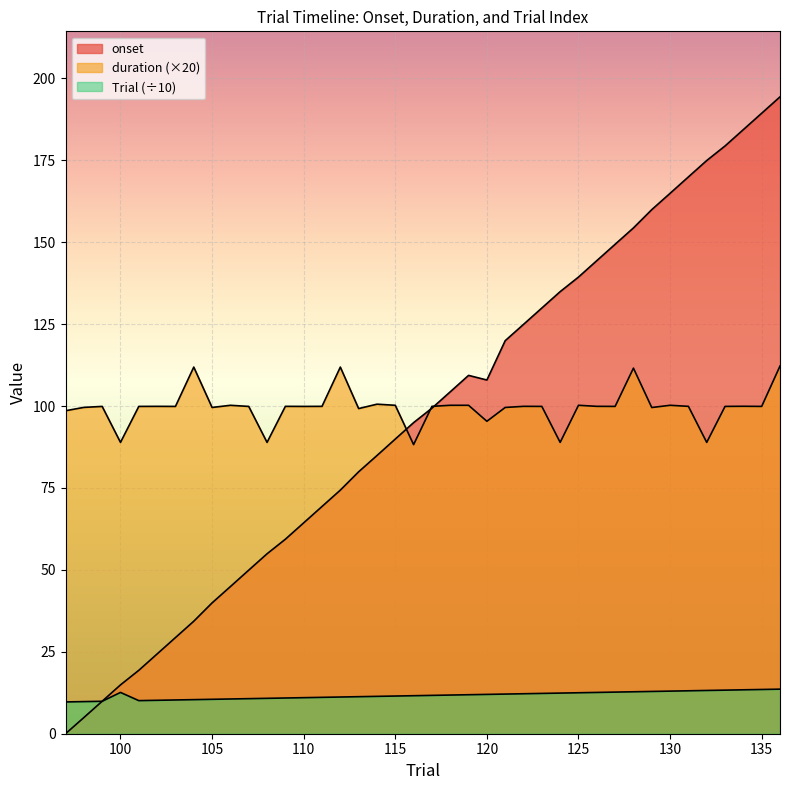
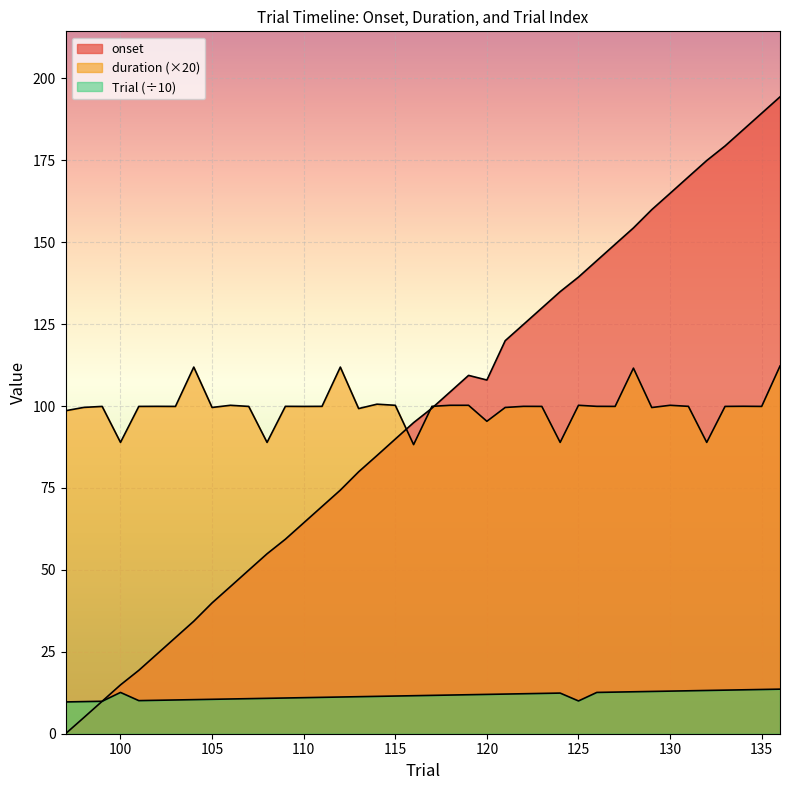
  {
    "onset": {
      "100": 15,
      "105": 40,
      "110": 64,
      "115": 90,
      "120": 108,
      "125": 139,
      "130": 165,
      "135": 189
    },
    "duration (×20)": {
      "100": 89,
      "105": 100,
      "110": 100,
      "115": 100,
      "120": 95,
      "125": 100,
      "130": 100,
      "135": 100
    },
    "Trial (÷10)": {
      "100": 13,
      "105": 11,
      "110": 11,
      "115": 12,
      "120": 12,
-     "125": 13,
+     "125": 10,
      "130": 13,
      "135": 14
    }
  }
